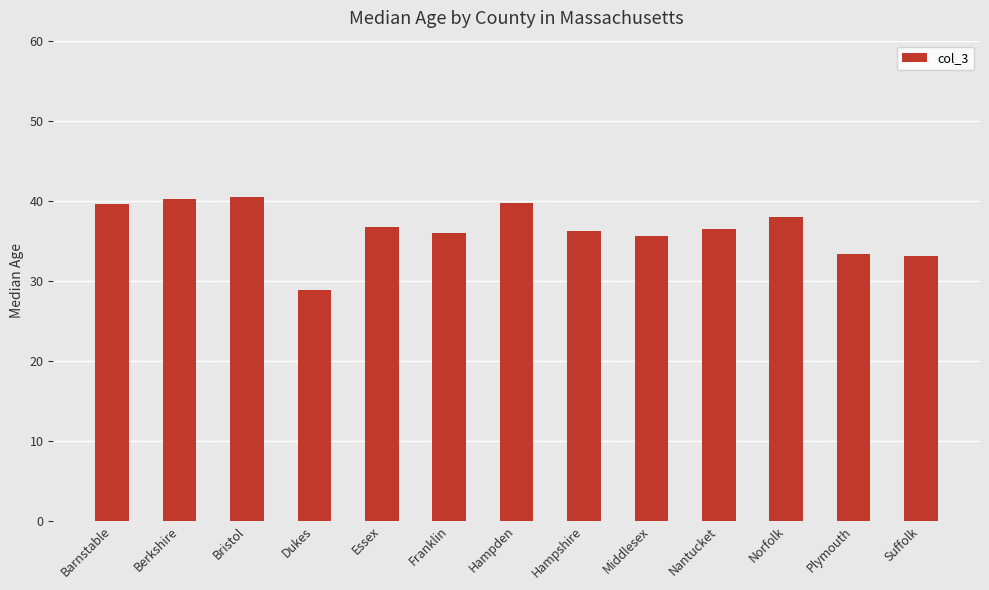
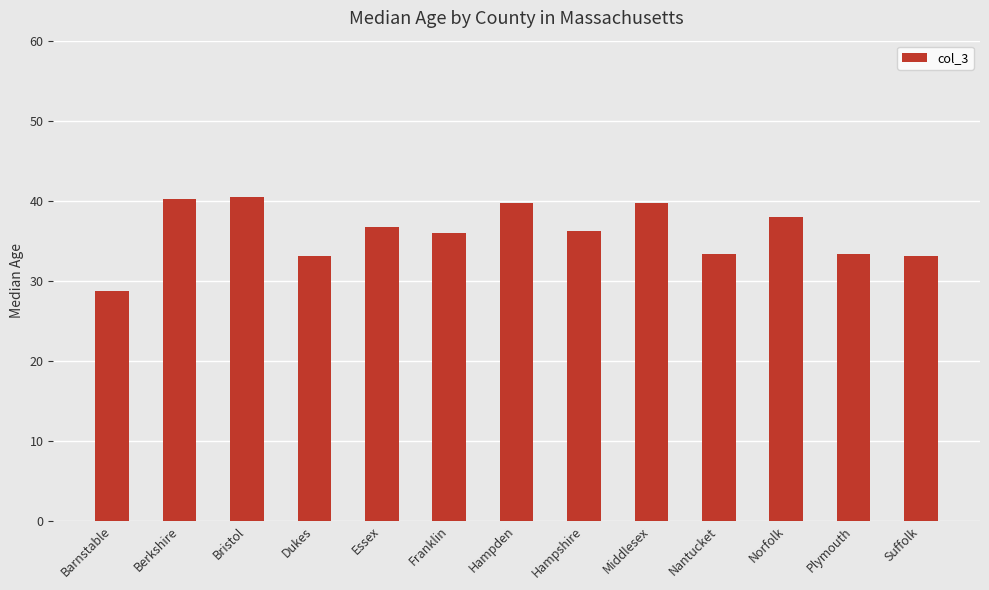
  {
-   "Barnstable": 40,
+   "Barnstable": 29,
    "Berkshire": 40,
    "Bristol": 40,
-   "Dukes": 29,
+   "Dukes": 33,
    "Essex": 37,
    "Franklin": 36,
    "Hampden": 40,
    "Hampshire": 36,
-   "Middlesex": 36,
-   "Nantucket": 36,
+   "Middlesex": 40,
+   "Nantucket": 33,
    "Norfolk": 38,
    "Plymouth": 33,
    "Suffolk": 33
  }
